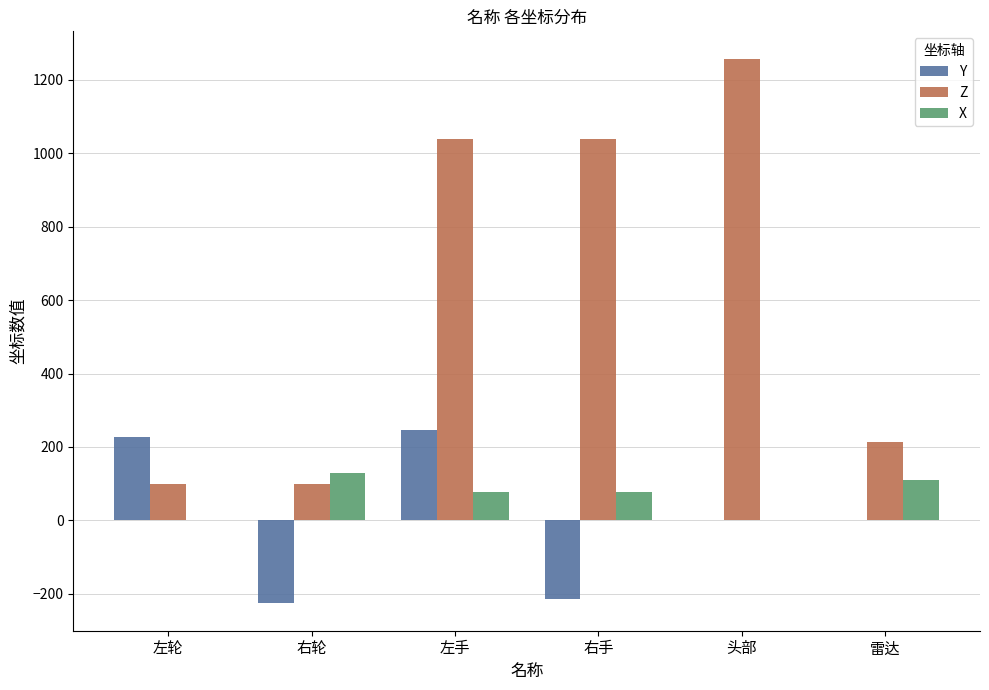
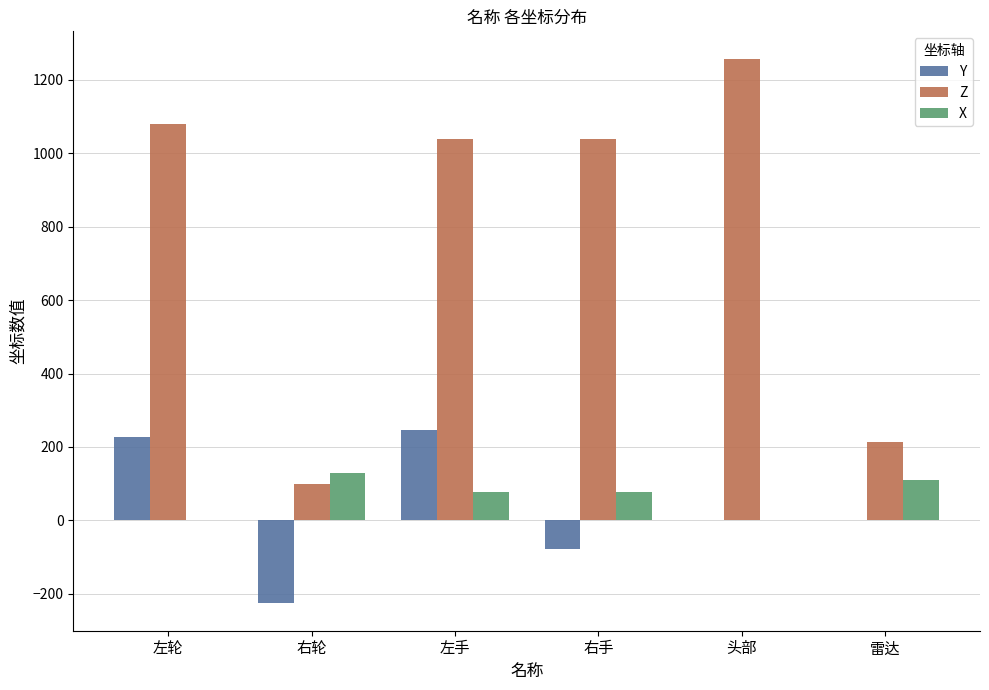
  {
    "Y": {
      "左轮": 230,
      "右轮": -230,
      "左手": 250,
-     "右手": -210,
+     "右手": -80,
      "头部": 0,
      "雷达": 0
    },
    "Z": {
-     "左轮": 100,
+     "左轮": 1080,
      "右轮": 100,
      "左手": 1040,
      "右手": 1040,
      "头部": 1260,
      "雷达": 210
    },
    "X": {
      "左轮": 0,
      "右轮": 130,
      "左手": 80,
      "右手": 80,
      "头部": 0,
      "雷达": 110
    }
  }
